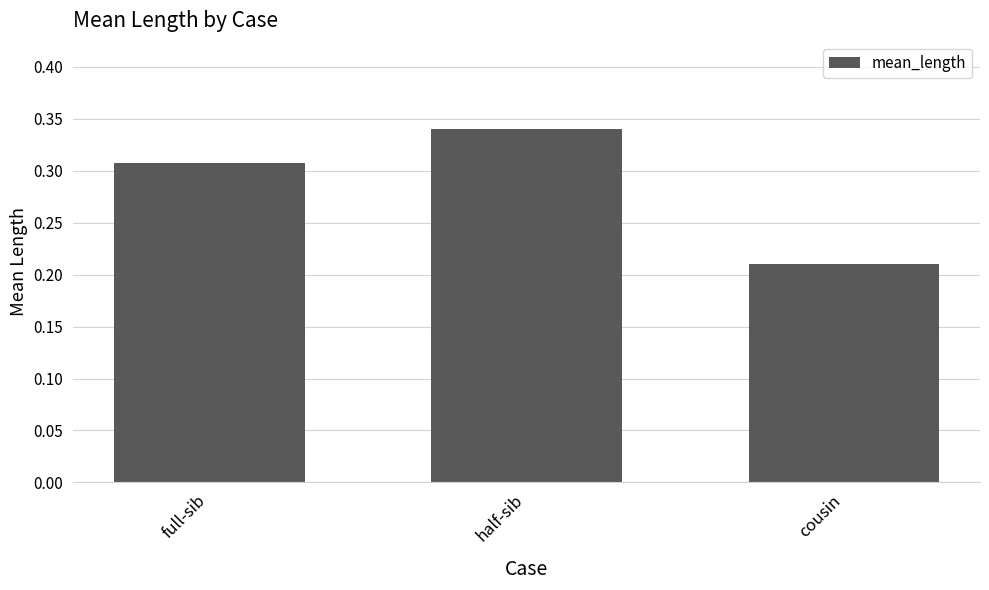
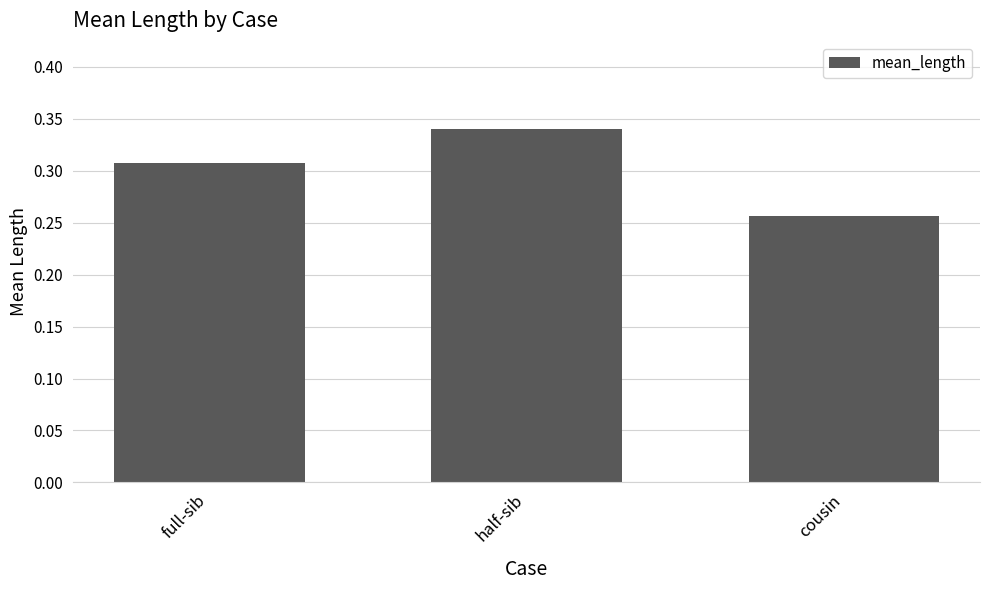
  {
    "full-sib": 0.308,
    "half-sib": 0.340,
-   "cousin": 0.210
+   "cousin": 0.256
  }
